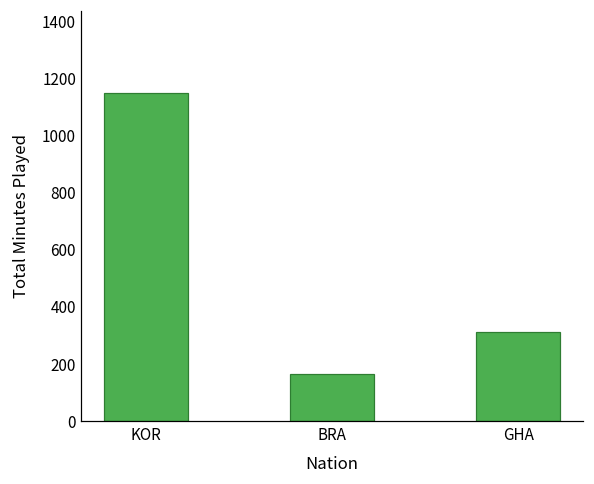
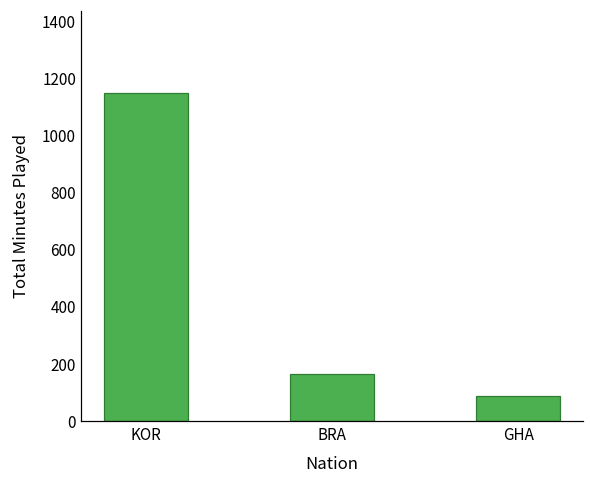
  {
    "KOR": 1150,
    "BRA": 170,
-   "GHA": 310
+   "GHA": 90
  }
